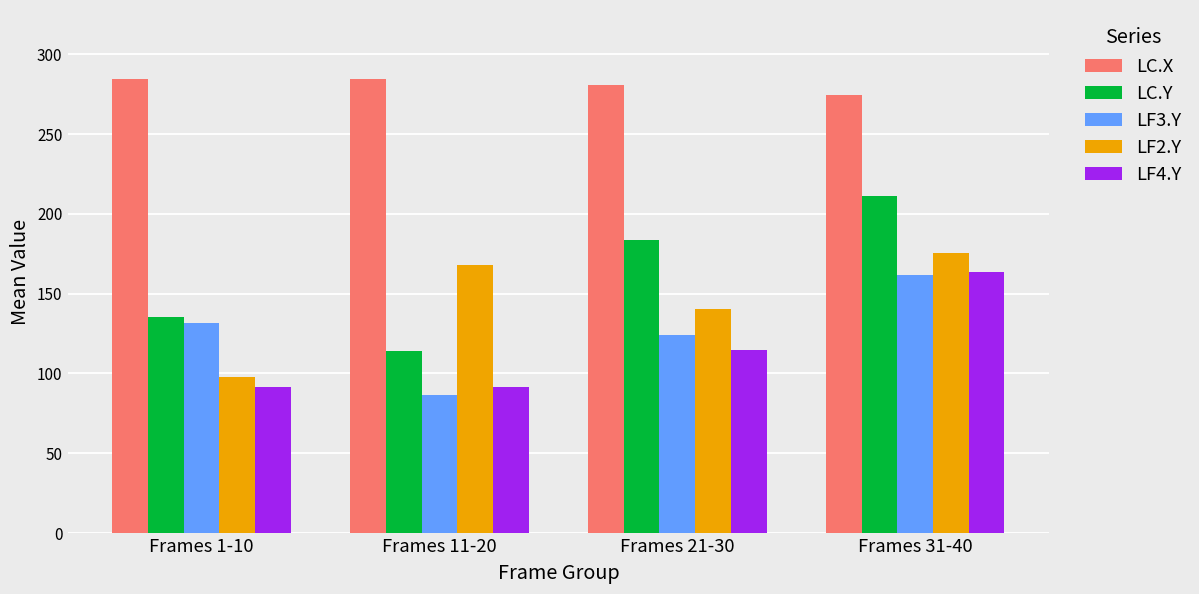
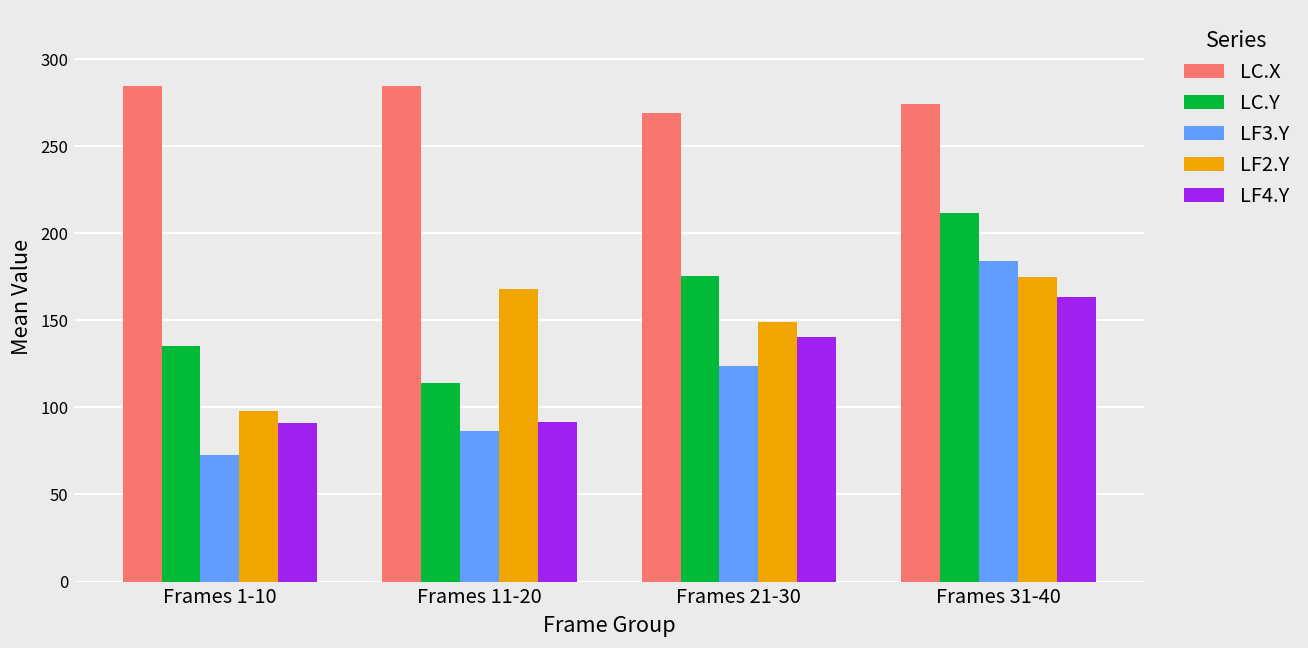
  {
    "LC.X": {
      "Frames 1-10": 284,
      "Frames 11-20": 285,
-     "Frames 21-30": 281,
+     "Frames 21-30": 269,
      "Frames 31-40": 274
    },
    "LC.Y": {
      "Frames 1-10": 135,
      "Frames 11-20": 114,
-     "Frames 21-30": 184,
+     "Frames 21-30": 176,
      "Frames 31-40": 212
    },
    "LF3.Y": {
-     "Frames 1-10": 131,
+     "Frames 1-10": 73,
      "Frames 11-20": 87,
      "Frames 21-30": 124,
-     "Frames 31-40": 162
+     "Frames 31-40": 184
    },
    "LF2.Y": {
      "Frames 1-10": 98,
      "Frames 11-20": 168,
-     "Frames 21-30": 141,
+     "Frames 21-30": 149,
      "Frames 31-40": 175
    },
    "LF4.Y": {
      "Frames 1-10": 91,
      "Frames 11-20": 92,
-     "Frames 21-30": 115,
+     "Frames 21-30": 141,
      "Frames 31-40": 164
    }
  }
